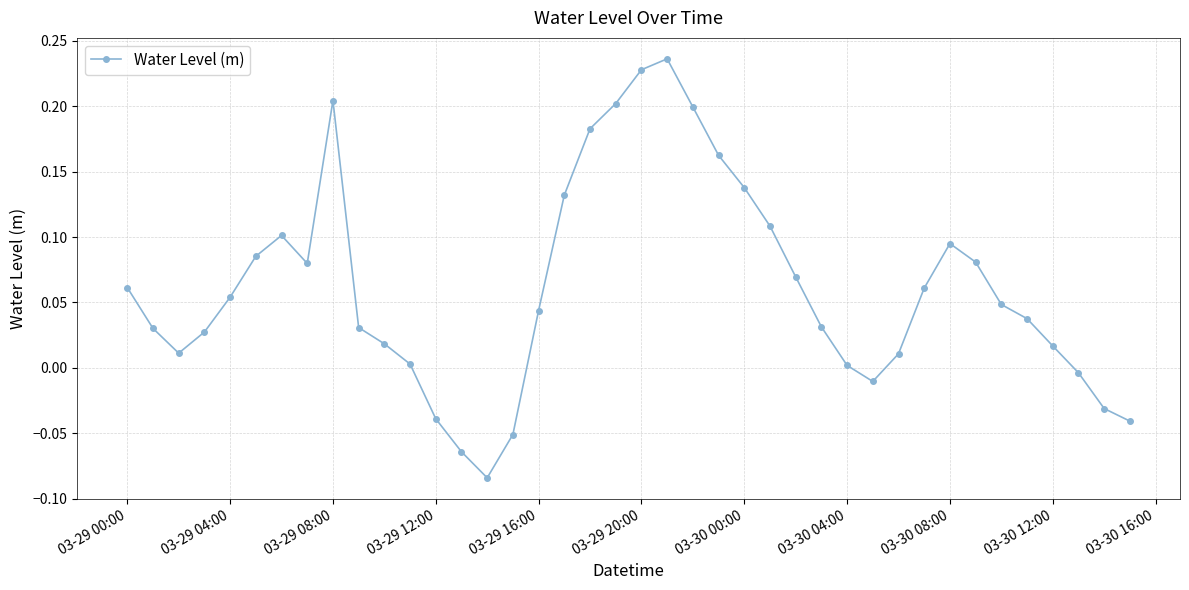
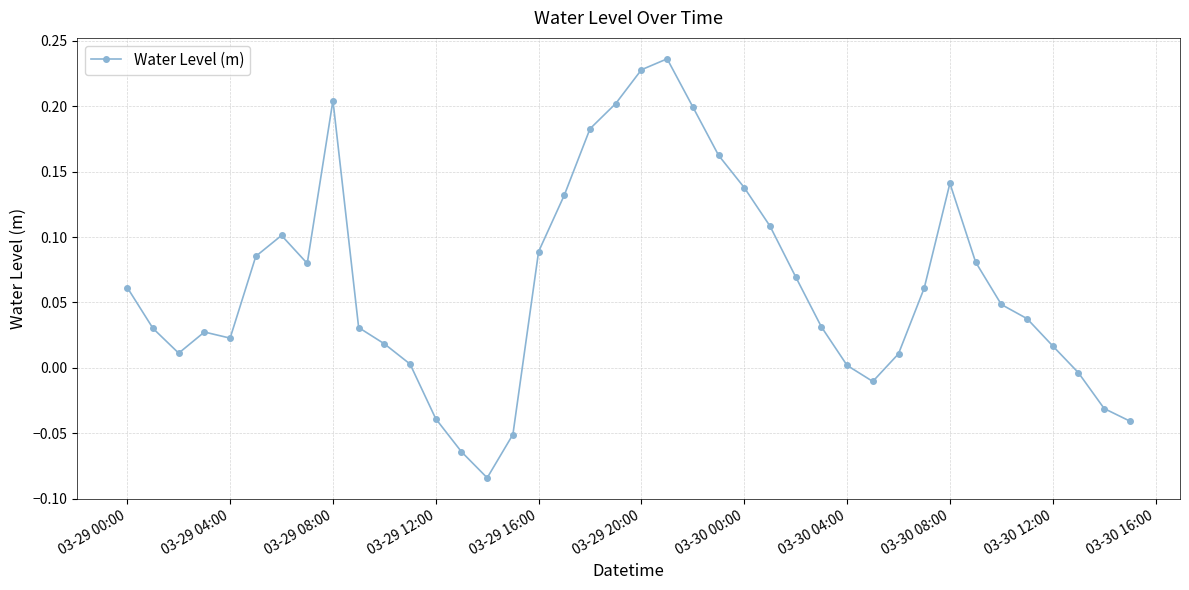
  {
    "03-29 00:00": 0.061,
-   "03-29 04:00": 0.054,
+   "03-29 04:00": 0.023,
    "03-29 08:00": 0.204,
    "03-29 12:00": -0.039,
-   "03-29 16:00": 0.044,
+   "03-29 16:00": 0.089,
    "03-29 20:00": 0.228,
    "03-30 00:00": 0.138,
    "03-30 04:00": 0.002,
-   "03-30 08:00": 0.095,
+   "03-30 08:00": 0.141,
    "03-30 12:00": 0.017
  }
